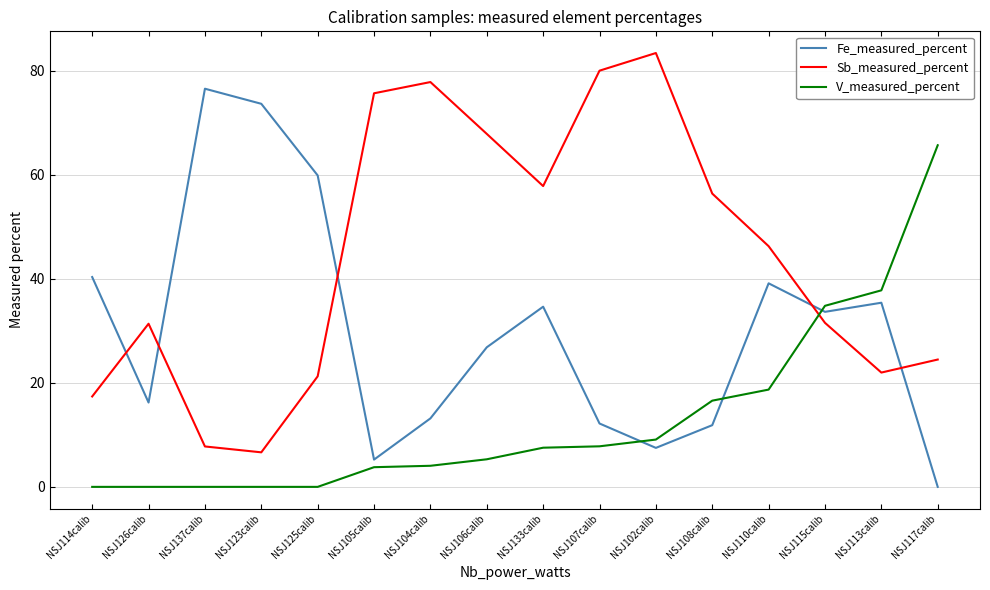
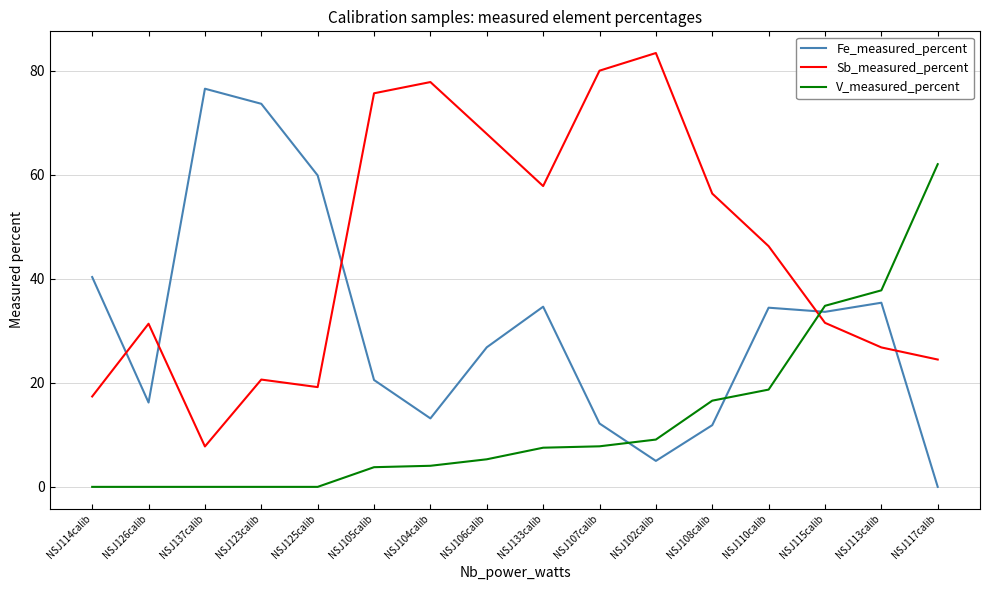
  {
    "Fe_measured_percent": {
      "NSJ114calib": 40,
      "NSJ126calib": 16,
      "NSJ137calib": 77,
      "NSJ123calib": 74,
      "NSJ125calib": 60,
-     "NSJ105calib": 5,
+     "NSJ105calib": 21,
      "NSJ104calib": 13,
      "NSJ106calib": 27,
      "NSJ133calib": 35,
      "NSJ107calib": 12,
-     "NSJ102calib": 7,
+     "NSJ102calib": 5,
      "NSJ108calib": 12,
-     "NSJ110calib": 39,
+     "NSJ110calib": 34,
      "NSJ115calib": 34,
      "NSJ113calib": 35,
      "NSJ117calib": 0
    },
    "Sb_measured_percent": {
      "NSJ114calib": 17,
      "NSJ126calib": 31,
      "NSJ137calib": 8,
-     "NSJ123calib": 7,
-     "NSJ125calib": 21,
+     "NSJ123calib": 21,
+     "NSJ125calib": 19,
      "NSJ105calib": 76,
      "NSJ104calib": 78,
      "NSJ106calib": 68,
      "NSJ133calib": 58,
      "NSJ107calib": 80,
      "NSJ102calib": 83,
      "NSJ108calib": 56,
      "NSJ110calib": 46,
      "NSJ115calib": 32,
-     "NSJ113calib": 22,
+     "NSJ113calib": 27,
      "NSJ117calib": 24
    },
    "V_measured_percent": {
      "NSJ114calib": 0,
      "NSJ126calib": 0,
      "NSJ137calib": 0,
      "NSJ123calib": 0,
      "NSJ125calib": 0,
      "NSJ105calib": 4,
      "NSJ104calib": 4,
      "NSJ106calib": 5,
      "NSJ133calib": 8,
      "NSJ107calib": 8,
      "NSJ102calib": 9,
      "NSJ108calib": 17,
      "NSJ110calib": 19,
      "NSJ115calib": 35,
      "NSJ113calib": 38,
-     "NSJ117calib": 66
+     "NSJ117calib": 62
    }
  }
